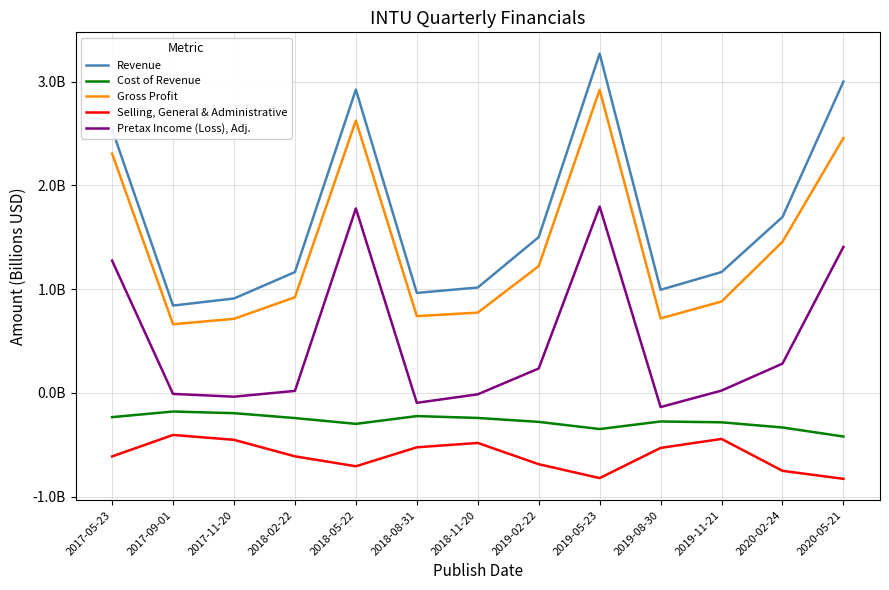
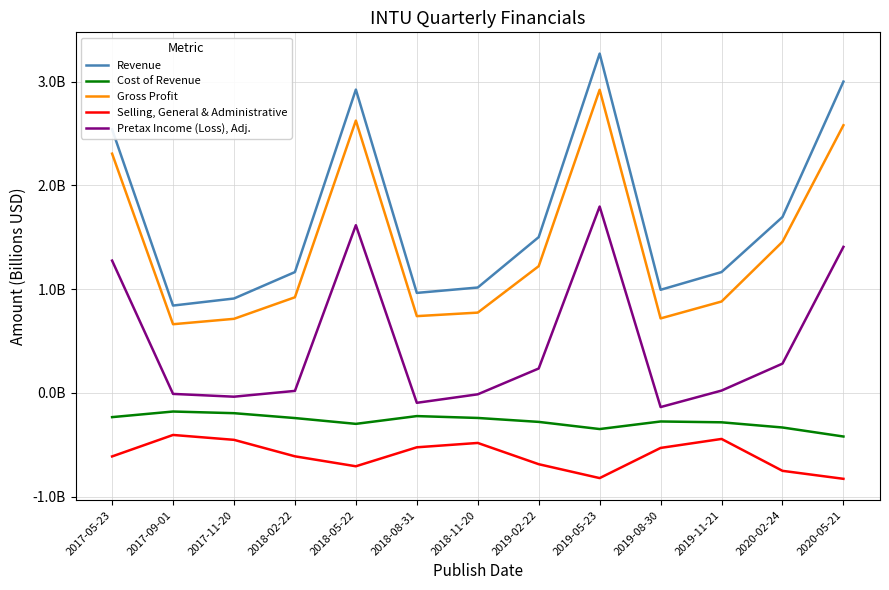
  {
    "Revenue": {
      "2017-09-01": 840000000,
      "2017-11-20": 910000000,
      "2018-02-22": 1170000000,
      "2018-05-22": 2930000000,
      "2018-08-31": 960000000,
      "2018-11-20": 1020000000,
      "2019-02-22": 1500000000,
      "2019-05-23": 3270000000,
      "2019-08-30": 990000000,
      "2019-11-21": 1170000000,
      "2020-02-24": 1700000000,
      "2020-05-21": 3000000000
    },
    "Cost of Revenue": {
      "2017-05-23": -230000000,
      "2017-09-01": -180000000,
      "2017-11-20": -200000000,
      "2018-02-22": -240000000,
      "2018-05-22": -300000000,
      "2018-08-31": -220000000,
      "2018-11-20": -240000000,
      "2019-02-22": -280000000,
      "2019-05-23": -350000000,
      "2019-08-30": -280000000,
      "2019-11-21": -280000000,
      "2020-02-24": -330000000,
      "2020-05-21": -420000000
    },
    "Gross Profit": {
      "2017-05-23": 2310000000,
      "2017-09-01": 660000000,
      "2017-11-20": 710000000,
      "2018-02-22": 920000000,
      "2018-05-22": 2630000000,
      "2018-08-31": 740000000,
      "2018-11-20": 770000000,
      "2019-02-22": 1220000000,
      "2019-05-23": 2920000000,
      "2019-08-30": 720000000,
      "2019-11-21": 880000000,
      "2020-02-24": 1460000000,
-     "2020-05-21": 2460000000
+     "2020-05-21": 2580000000
    },
    "Selling, General & Administrative": {
      "2017-05-23": -610000000,
      "2017-09-01": -410000000,
      "2017-11-20": -450000000,
      "2018-02-22": -610000000,
      "2018-05-22": -710000000,
      "2018-08-31": -530000000,
      "2018-11-20": -480000000,
      "2019-02-22": -690000000,
      "2019-05-23": -820000000,
      "2019-08-30": -530000000,
      "2019-11-21": -440000000,
      "2020-02-24": -750000000,
      "2020-05-21": -830000000
    },
    "Pretax Income (Loss), Adj.": {
      "2017-05-23": 1280000000,
      "2017-09-01": -10000000,
      "2017-11-20": -40000000,
      "2018-02-22": 20000000,
-     "2018-05-22": 1780000000,
+     "2018-05-22": 1620000000,
      "2018-08-31": -100000000,
      "2018-11-20": -10000000,
      "2019-02-22": 240000000,
      "2019-05-23": 1800000000,
      "2019-08-30": -140000000,
      "2019-11-21": 20000000,
      "2020-02-24": 280000000,
      "2020-05-21": 1410000000
    }
  }
